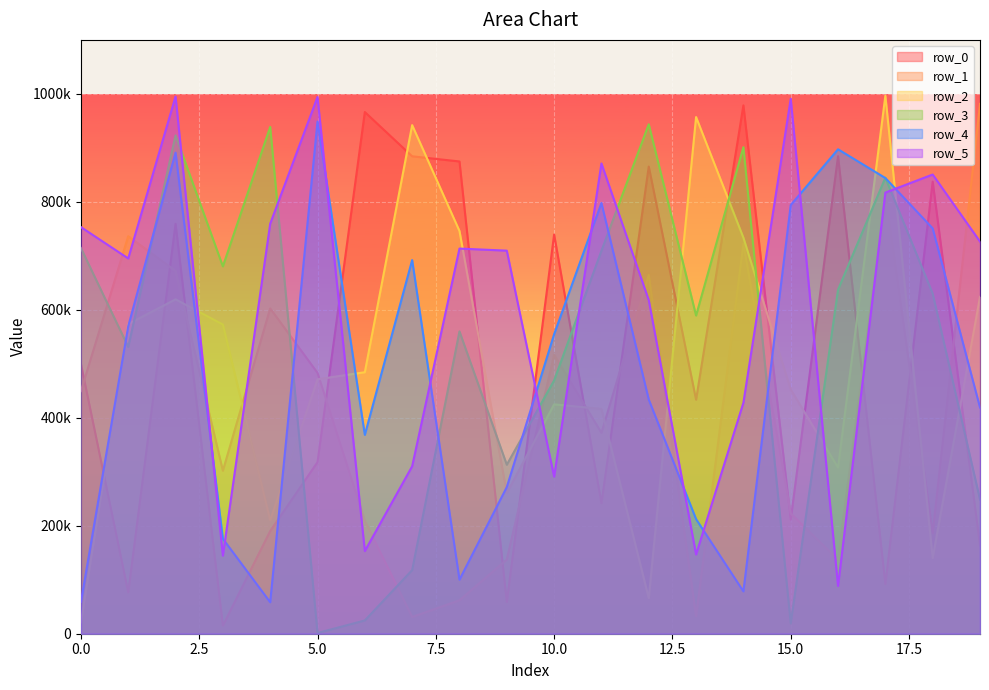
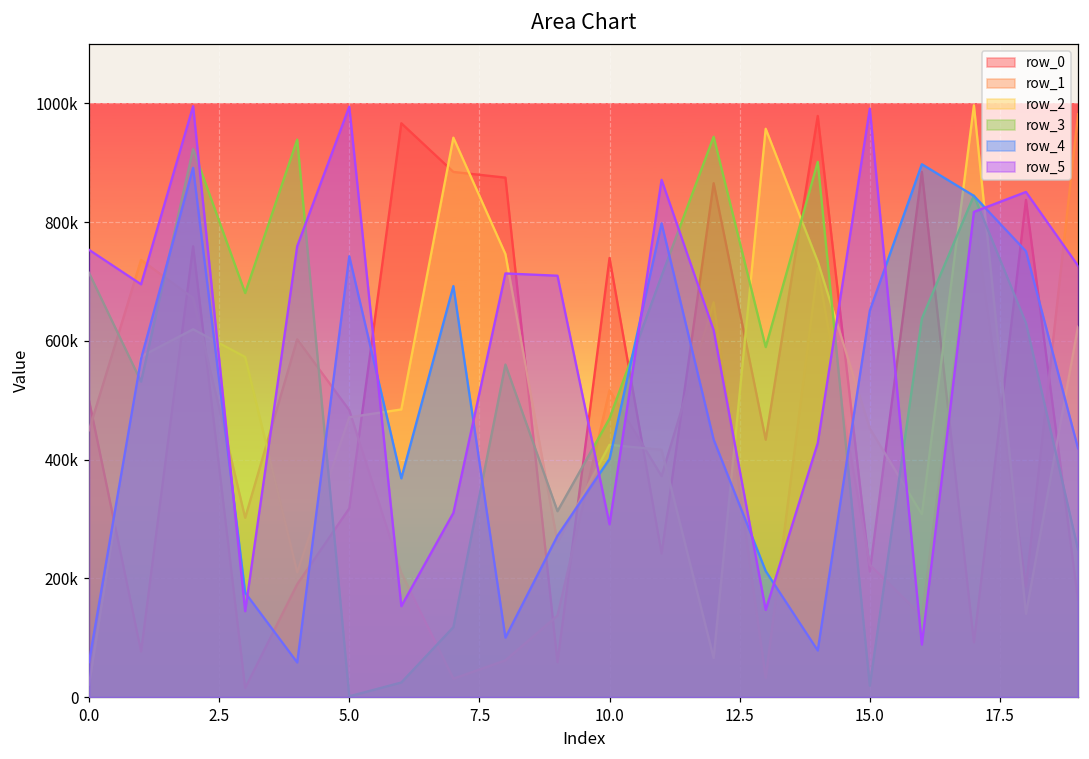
  {
    "row_3": {
      "0.0": 710000,
      "5.0": 0,
      "10.0": 470000,
      "15.0": 20000
    },
    "row_4": {
      "0.0": 60000,
-     "5.0": 950000,
-     "10.0": 550000,
-     "15.0": 790000
+     "5.0": 740000,
+     "10.0": 400000,
+     "15.0": 650000
    },
    "row_5": {
      "0.0": 750000,
      "5.0": 990000,
      "10.0": 290000,
      "15.0": 990000
    }
  }
